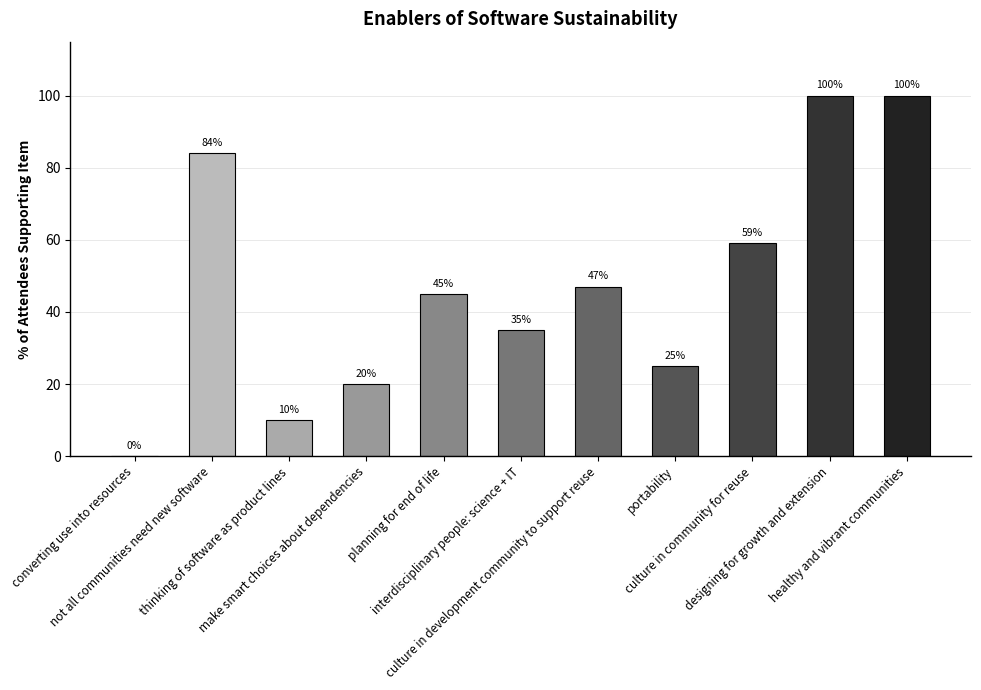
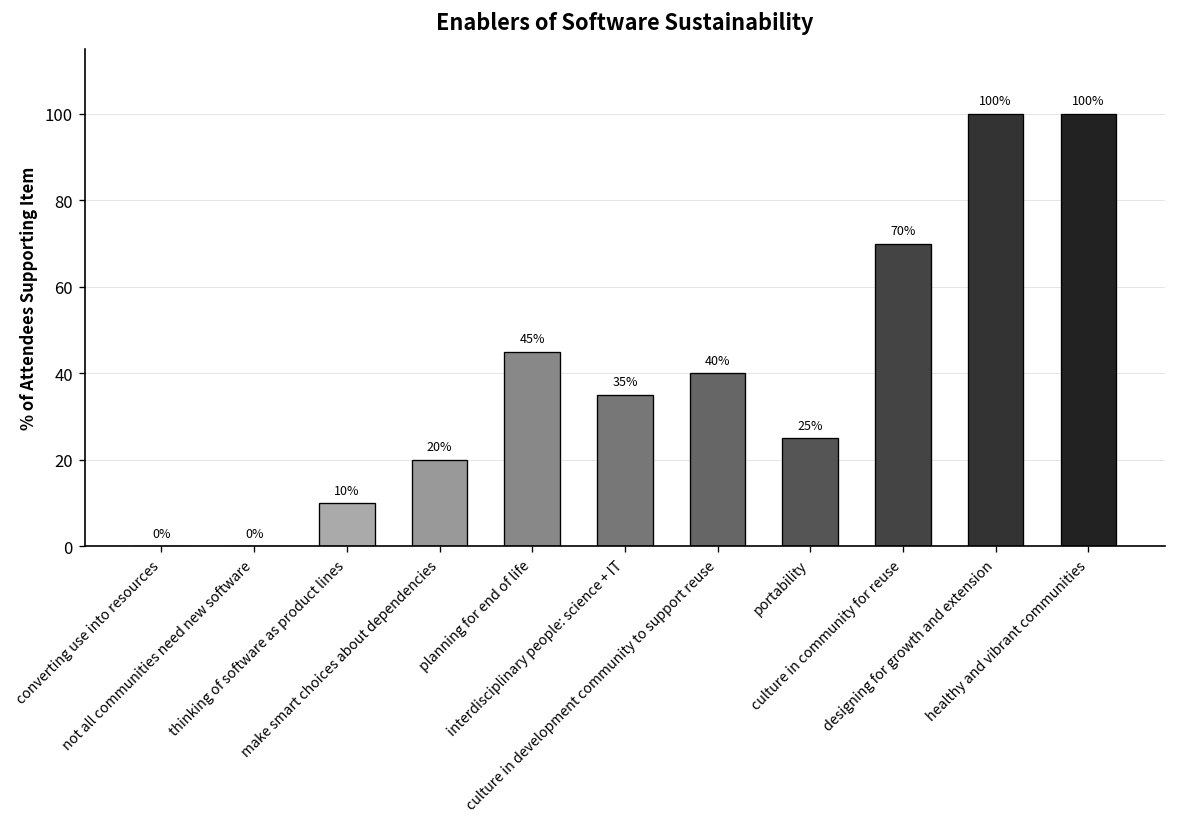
  {
    "converting use into resources": "0%",
-   "not all communities need new software": "84%",
+   "not all communities need new software": "0%",
    "thinking of software as product lines": "10%",
    "make smart choices about dependencies": "20%",
    "planning for end of life": "45%",
    "interdisciplinary people: science + IT": "35%",
-   "culture in development community to support reuse": "47%",
+   "culture in development community to support reuse": "40%",
    "portability": "25%",
-   "culture in community for reuse": "59%",
+   "culture in community for reuse": "70%",
    "designing for growth and extension": "100%",
    "healthy and vibrant communities": "100%"
  }
